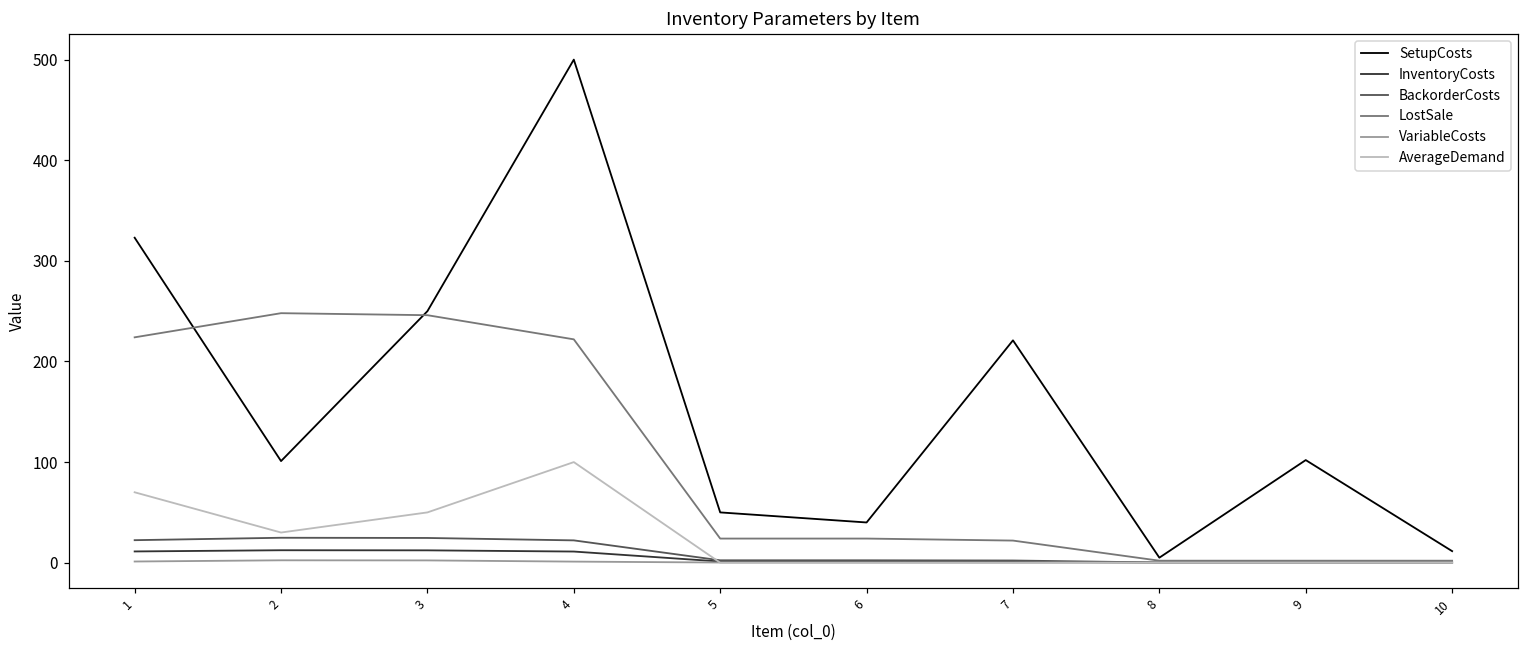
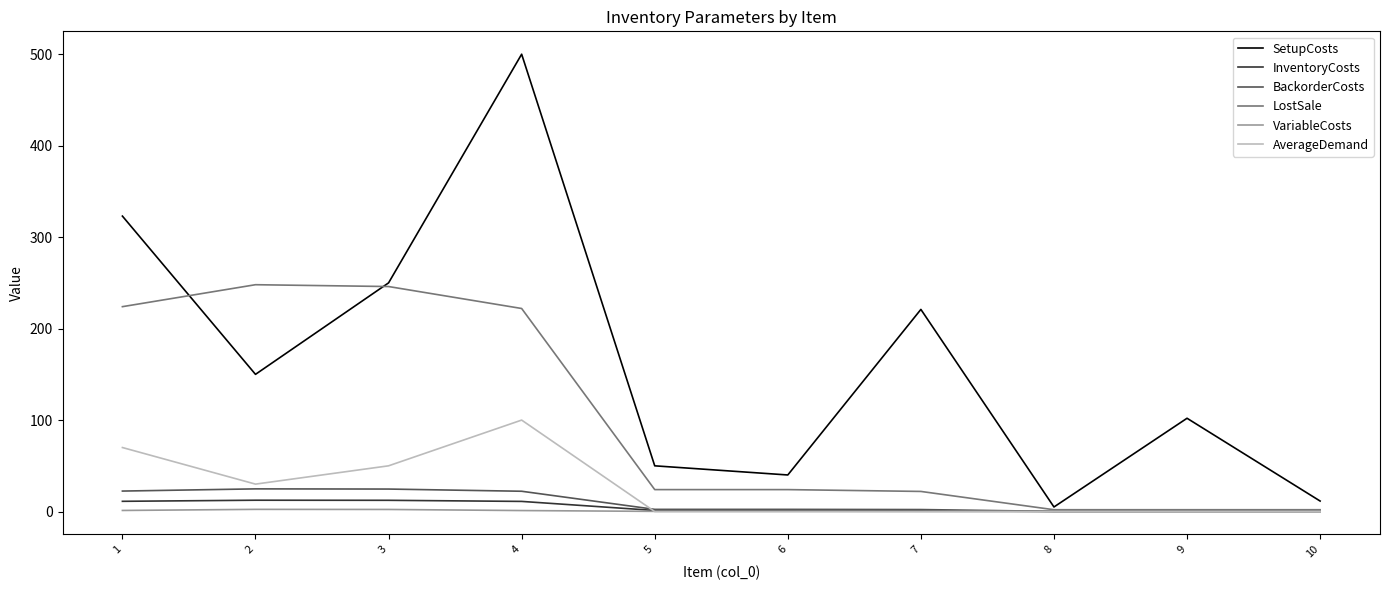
  {
    "SetupCosts": {
      "1": 320,
-     "2": 100,
+     "2": 150,
      "3": 250,
      "4": 500,
      "5": 50,
      "6": 40,
      "7": 220,
      "8": 10,
      "9": 100,
      "10": 10
    }
  }
